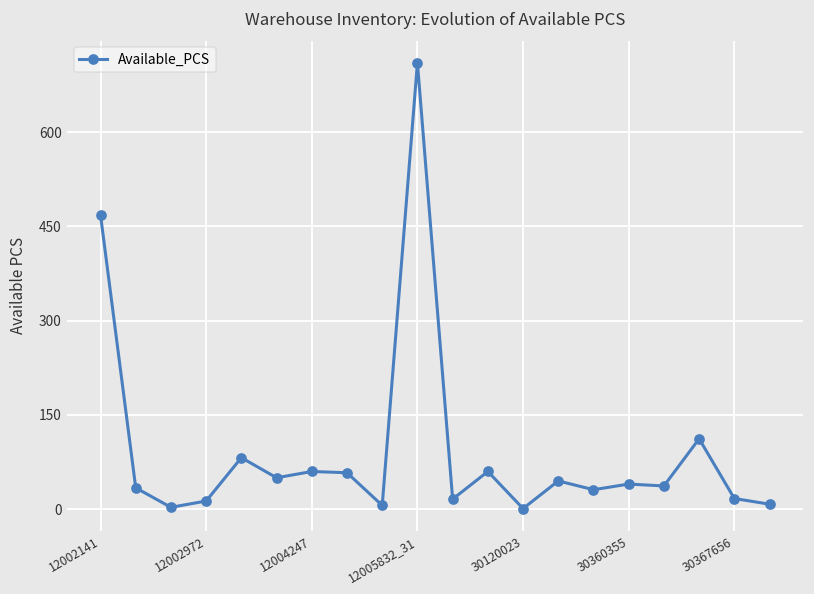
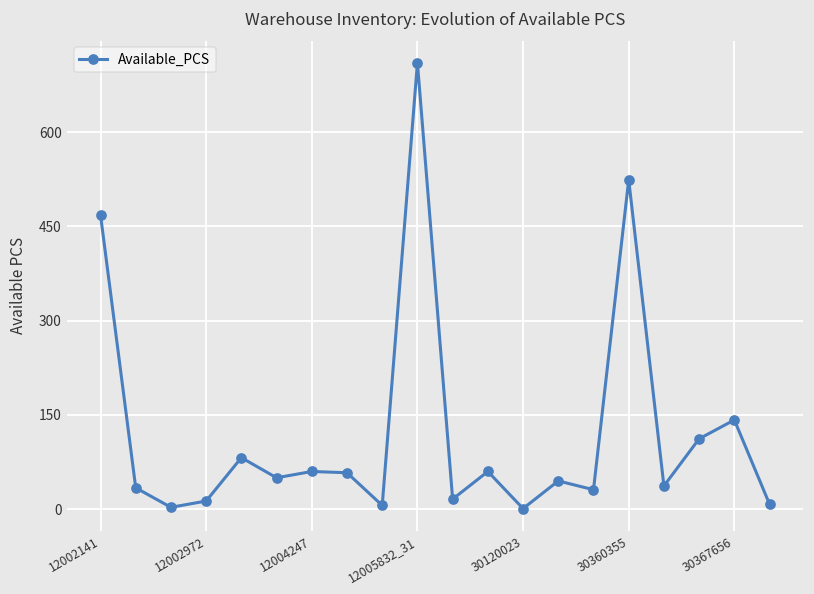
  {
    "12002141": 470,
    "12002972": 10,
    "12004247": 60,
    "12005832_31": 710,
    "30120023": 0,
-   "30360355": 40,
-   "30367656": 20
+   "30360355": 520,
+   "30367656": 140
  }
